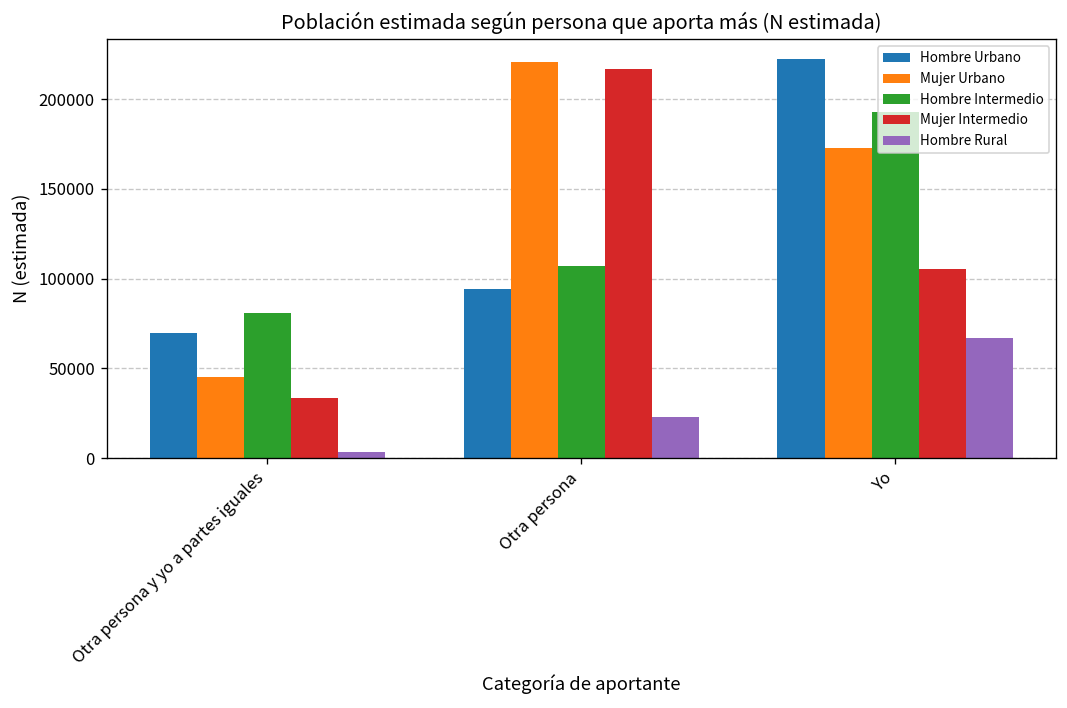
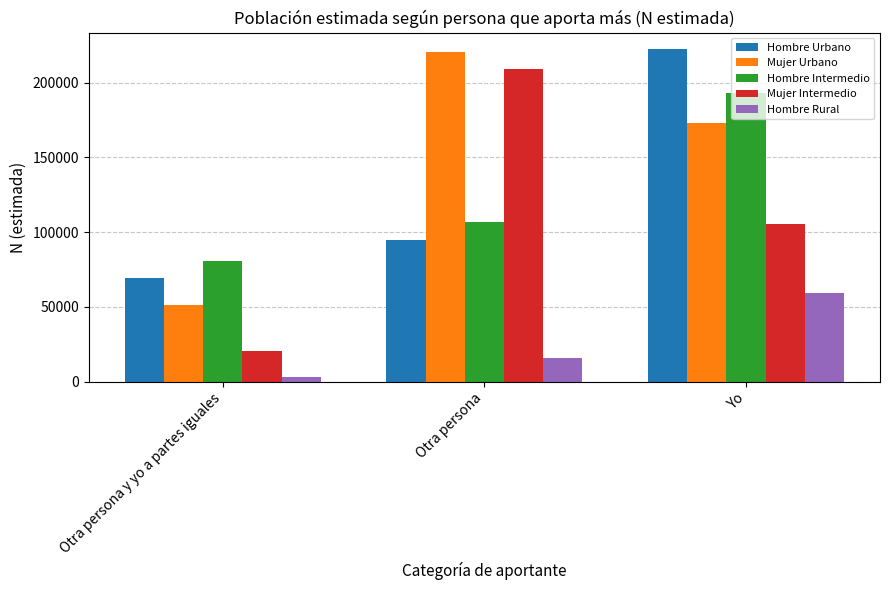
  {
    "Hombre Urbano": {
      "Otra persona y yo a partes iguales": 69000,
      "Otra persona": 94000,
      "Yo": 222000
    },
    "Mujer Urbano": {
-     "Otra persona y yo a partes iguales": 45000,
+     "Otra persona y yo a partes iguales": 51000,
      "Otra persona": 221000,
      "Yo": 173000
    },
    "Hombre Intermedio": {
      "Otra persona y yo a partes iguales": 81000,
      "Otra persona": 107000
    },
    "Mujer Intermedio": {
-     "Otra persona y yo a partes iguales": 33000,
-     "Otra persona": 217000,
+     "Otra persona y yo a partes iguales": 21000,
+     "Otra persona": 209000,
      "Yo": 105000
    },
    "Hombre Rural": {
      "Otra persona y yo a partes iguales": 3000,
-     "Otra persona": 23000,
-     "Yo": 67000
+     "Otra persona": 16000,
+     "Yo": 59000
    }
  }
